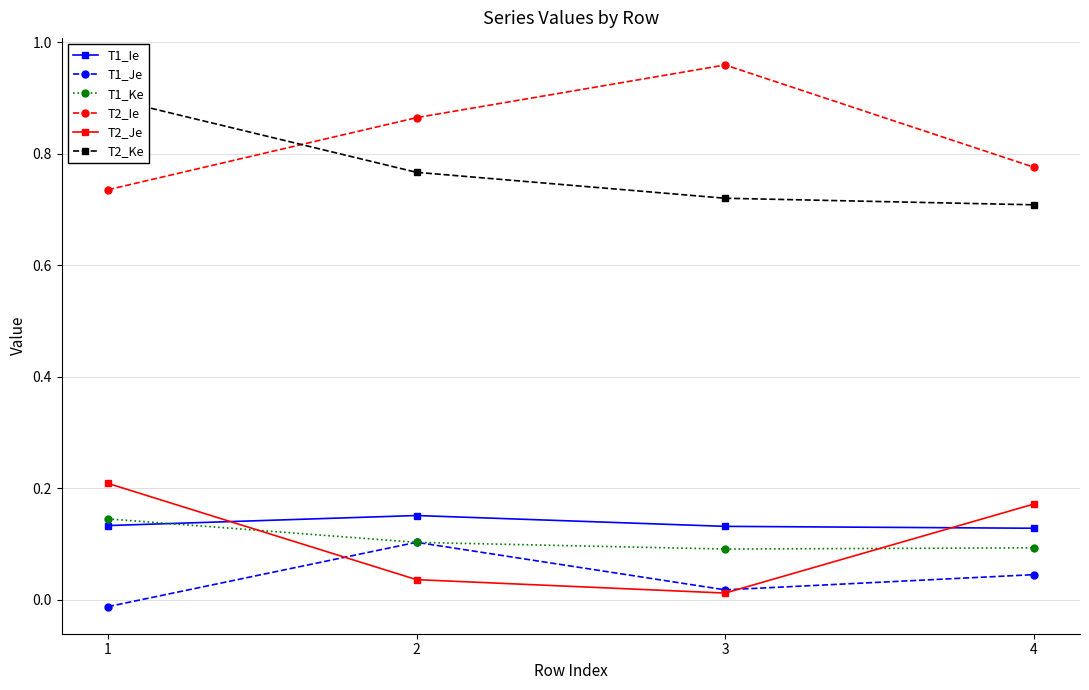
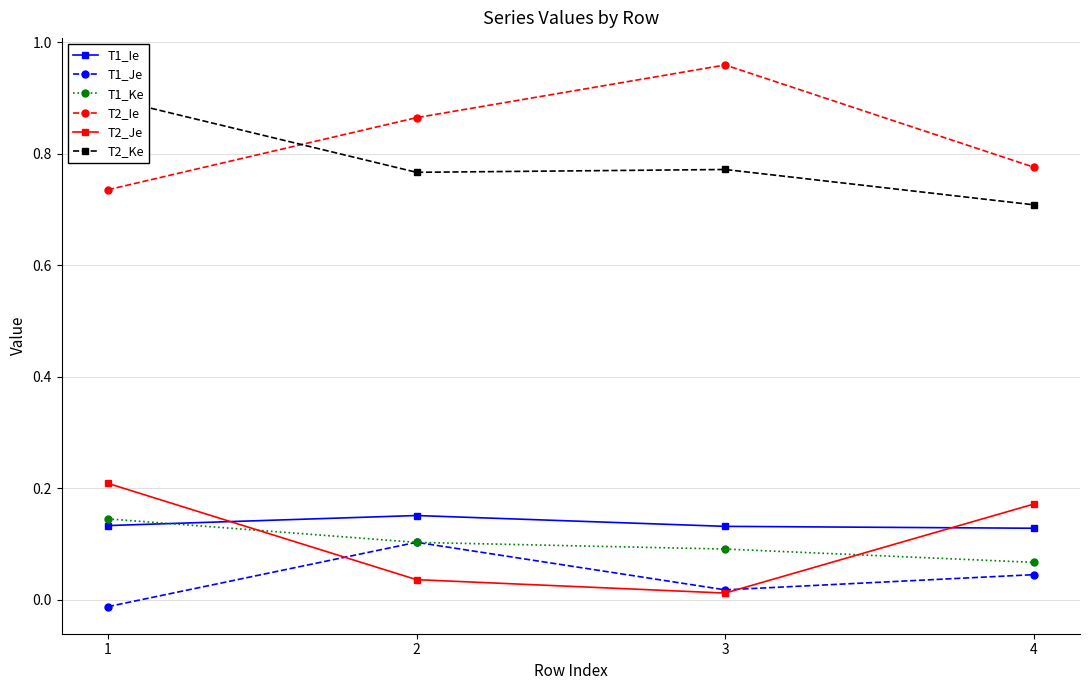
  {
    "T1_Ke": {
      "1": 0.14,
      "3": 0.09,
-     "4": 0.09
+     "4": 0.07
    },
    "T2_Ke": {
      "2": 0.77,
-     "3": 0.72,
+     "3": 0.77,
      "4": 0.71
    }
  }
